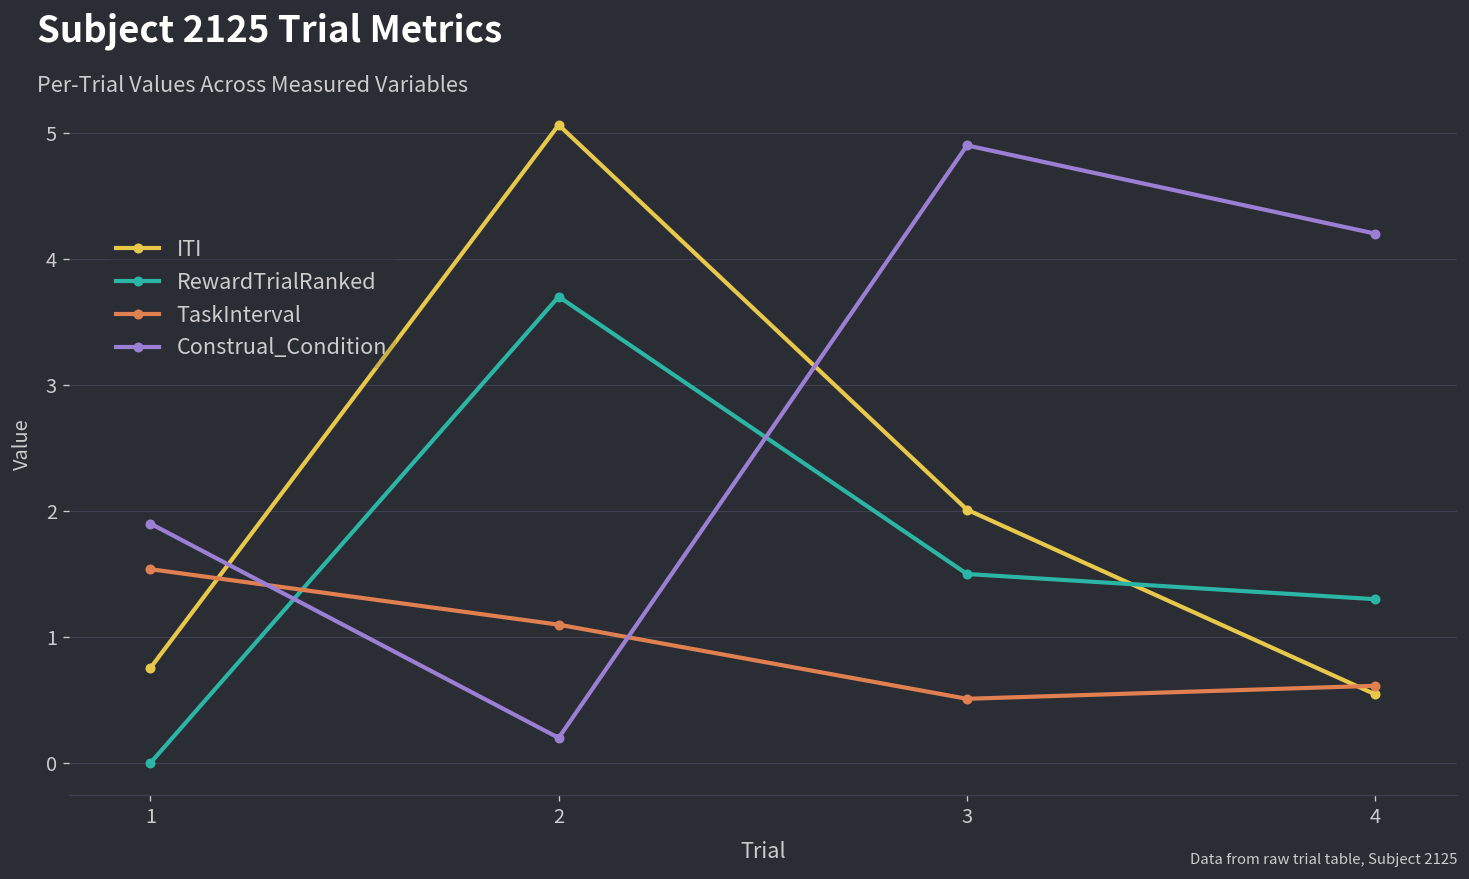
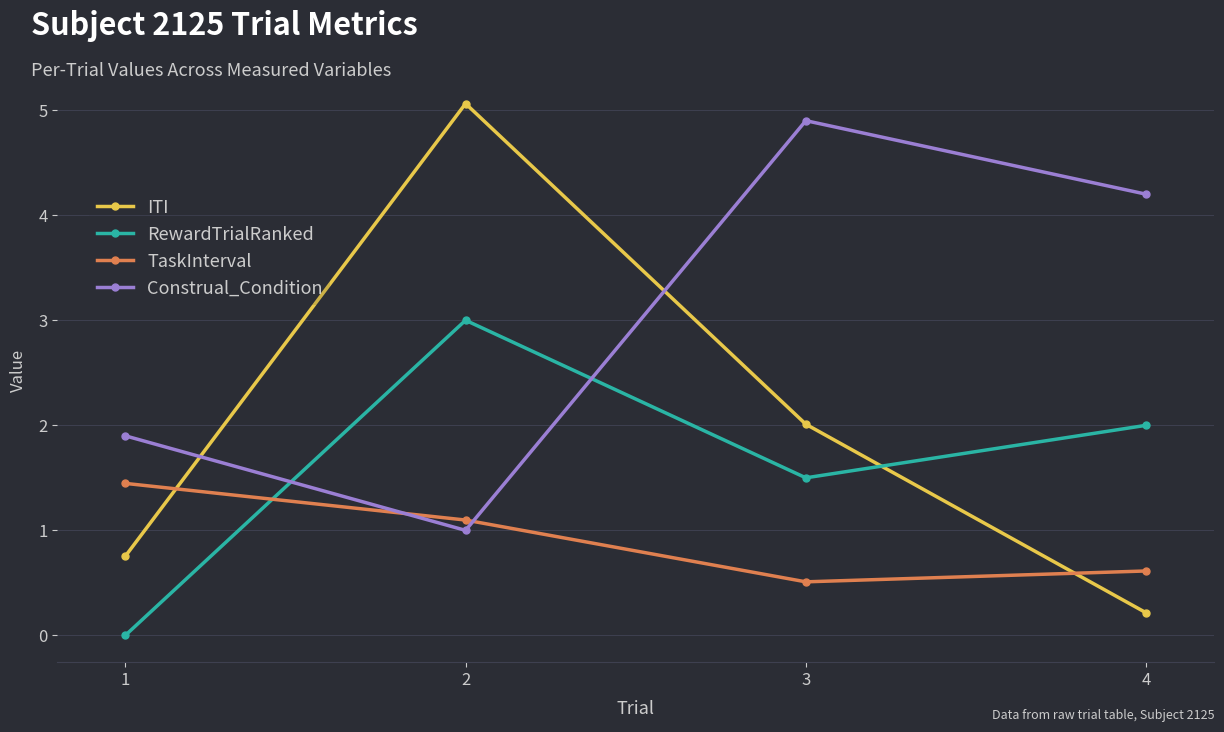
  {
    "ITI": {
      "1": 0.75,
      "2": 5.06,
      "3": 2.01,
-     "4": 0.54
+     "4": 0.22
    },
    "RewardTrialRanked": {
      "1": 0.0,
-     "2": 3.7,
+     "2": 3.0,
      "3": 1.5,
-     "4": 1.3
+     "4": 2.0
    },
    "TaskInterval": {
-     "1": 1.54,
+     "1": 1.45,
      "2": 1.10,
      "3": 0.51,
      "4": 0.61
    },
    "Construal_Condition": {
      "1": 1.9,
-     "2": 0.2,
+     "2": 1.0,
      "3": 4.9,
      "4": 4.2
    }
  }
